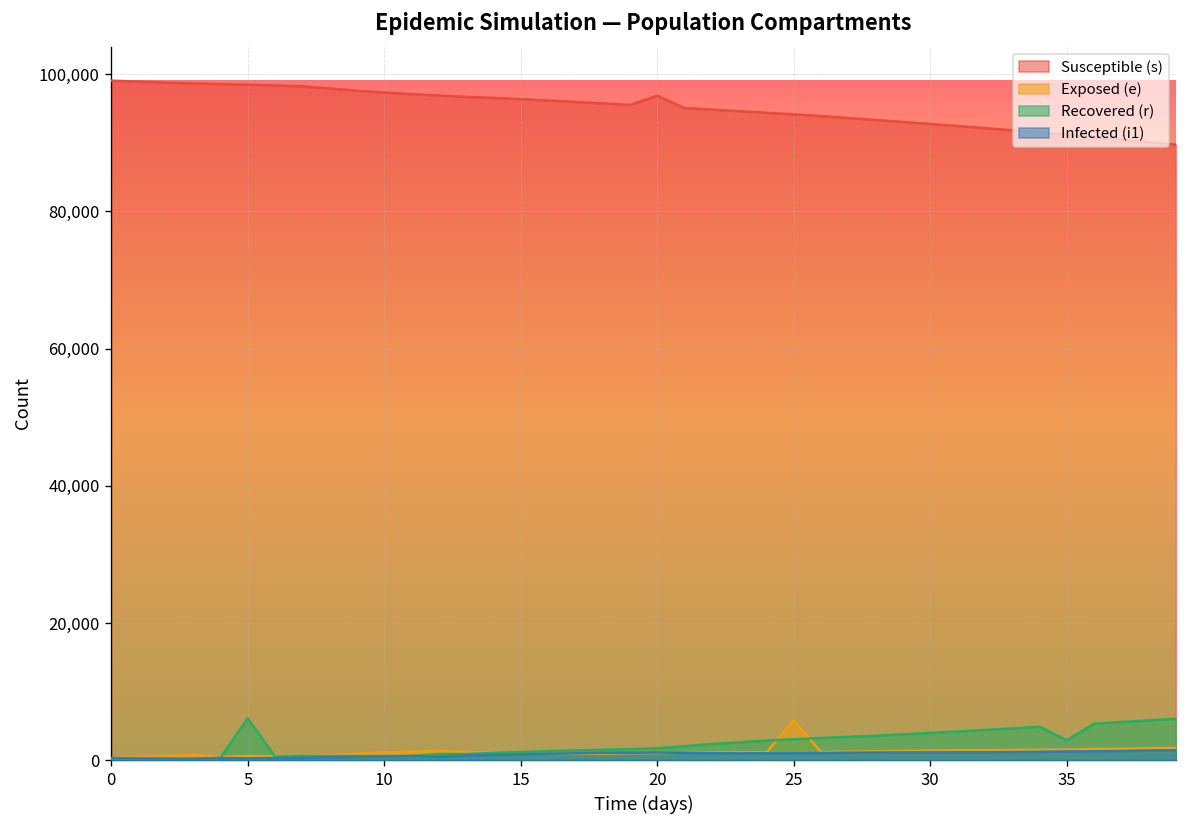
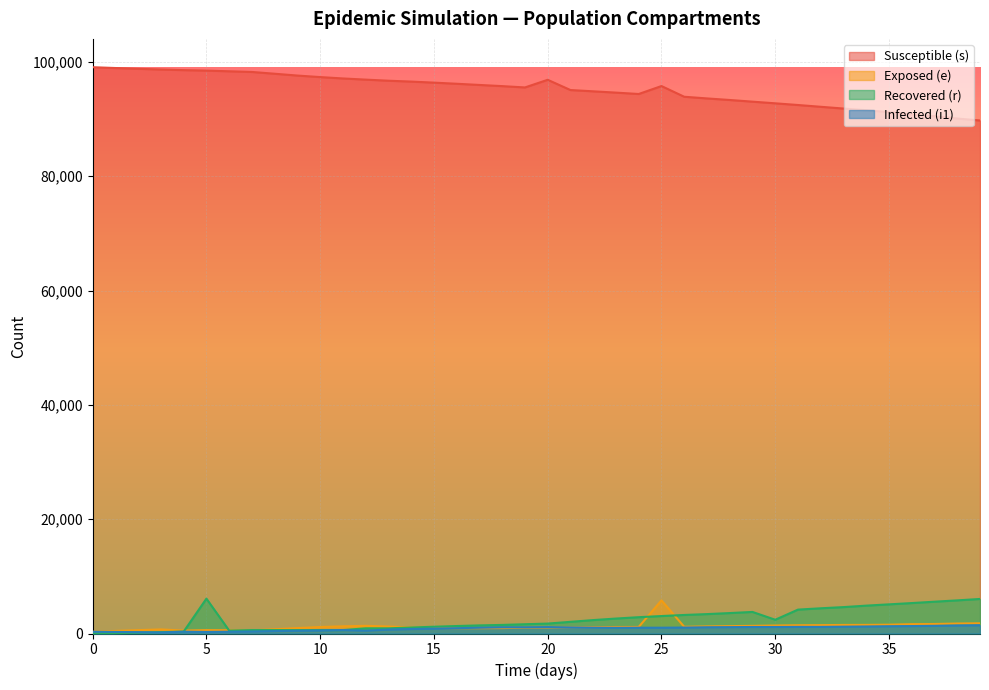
  {
    "Susceptible (s)": {
      "0": "99,000",
      "5": "98,000",
      "10": "97,000",
      "15": "96,000",
      "20": "97,000",
-     "25": "94,000",
+     "25": "96,000",
      "30": "93,000"
    },
    "Exposed (e)": {
      "10": "1,000",
      "25": "6,000"
    },
    "Recovered (r)": {
      "5": "6,000",
      "20": "2,000",
      "25": "3,000",
-     "30": "4,000",
-     "35": "3,000"
+     "30": "2,000",
+     "35": "5,000"
    },
    "Infected (i1)": {
      "25": "1,000"
    }
  }
